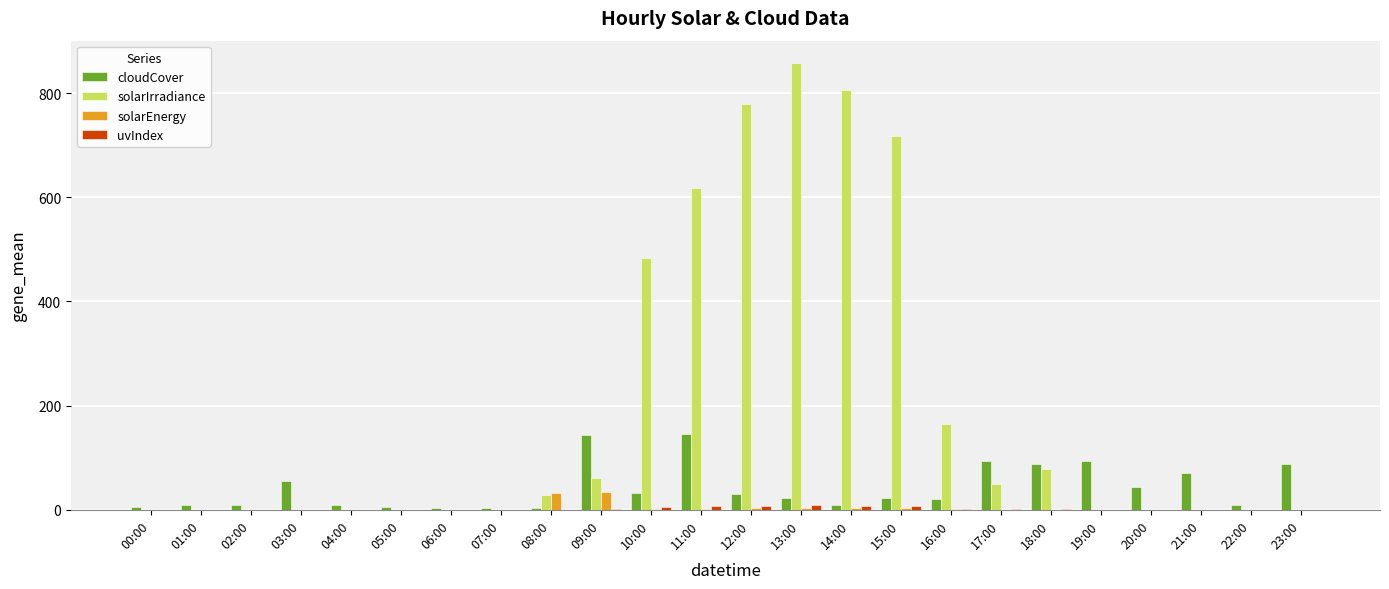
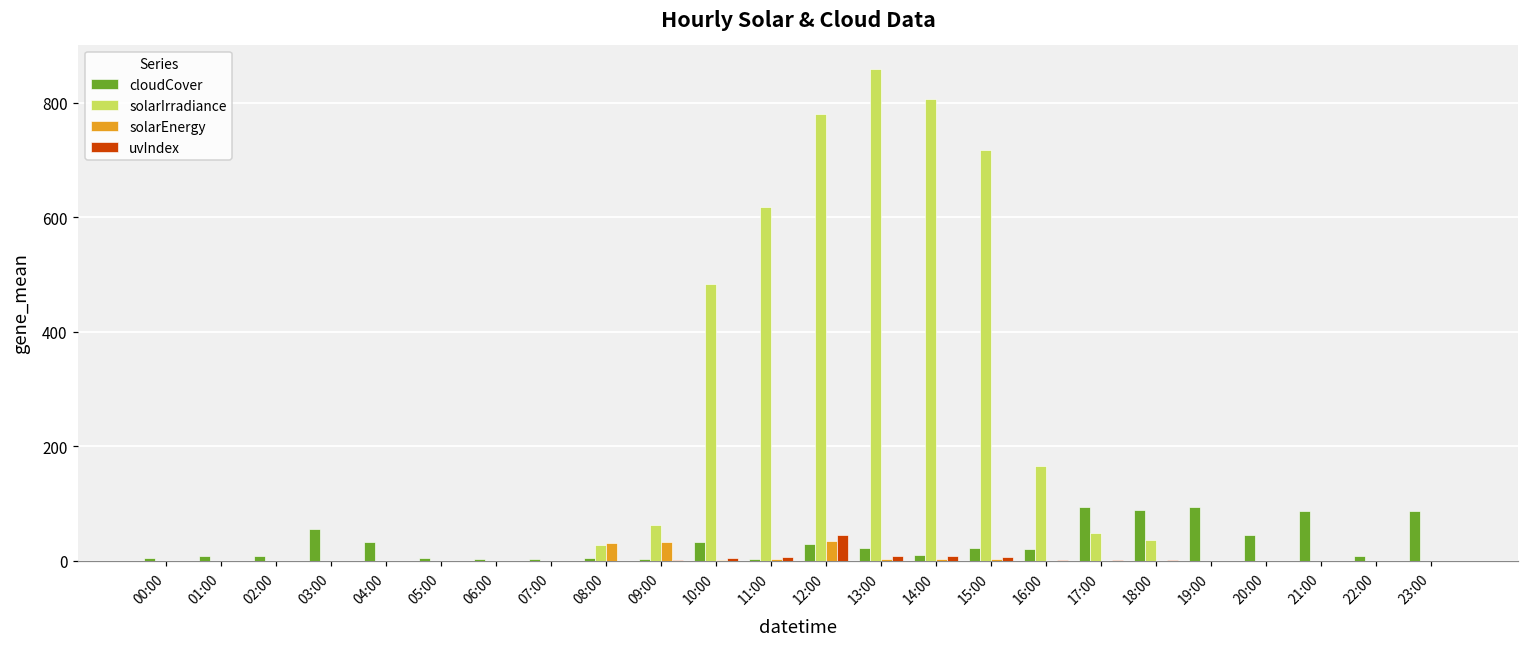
  {
    "cloudCover": {
      "01:00": 10,
      "02:00": 10,
      "03:00": 60,
-     "04:00": 10,
-     "09:00": 140,
+     "04:00": 30,
+     "09:00": 0,
      "10:00": 30,
-     "11:00": 150,
+     "11:00": 0,
      "12:00": 30,
      "13:00": 20,
      "14:00": 10,
      "15:00": 20,
      "16:00": 20,
      "17:00": 90,
      "18:00": 90,
      "19:00": 90,
      "20:00": 40,
-     "21:00": 70,
+     "21:00": 90,
      "22:00": 10,
      "23:00": 90
    },
    "solarIrradiance": {
      "00:00": 0,
      "01:00": 0,
      "02:00": 0,
      "03:00": 0,
      "04:00": 0,
      "05:00": 0,
      "06:00": 0,
      "07:00": 0,
      "08:00": 30,
      "09:00": 60,
      "10:00": 480,
      "11:00": 620,
      "12:00": 780,
      "13:00": 860,
      "14:00": 810,
      "15:00": 720,
      "16:00": 170,
      "17:00": 50,
-     "18:00": 80,
+     "18:00": 40,
      "19:00": 0,
      "20:00": 0,
      "21:00": 0,
      "22:00": 0,
      "23:00": 0
    },
    "solarEnergy": {
      "00:00": 0,
      "01:00": 0,
      "02:00": 0,
      "03:00": 0,
      "04:00": 0,
      "05:00": 0,
      "06:00": 0,
      "07:00": 0,
      "08:00": 30,
      "09:00": 30,
-     "12:00": 0,
+     "12:00": 30,
      "19:00": 0,
      "20:00": 0,
      "21:00": 0,
      "22:00": 0,
      "23:00": 0
    },
    "uvIndex": {
      "00:00": 0,
      "01:00": 0,
      "02:00": 0,
      "03:00": 0,
      "04:00": 0,
      "05:00": 0,
      "06:00": 0,
      "07:00": 0,
      "08:00": 0,
      "10:00": 10,
      "11:00": 10,
-     "12:00": 10,
+     "12:00": 40,
      "13:00": 10,
      "14:00": 10,
      "15:00": 10,
      "19:00": 0,
      "20:00": 0,
      "21:00": 0,
      "22:00": 0,
      "23:00": 0
    }
  }
